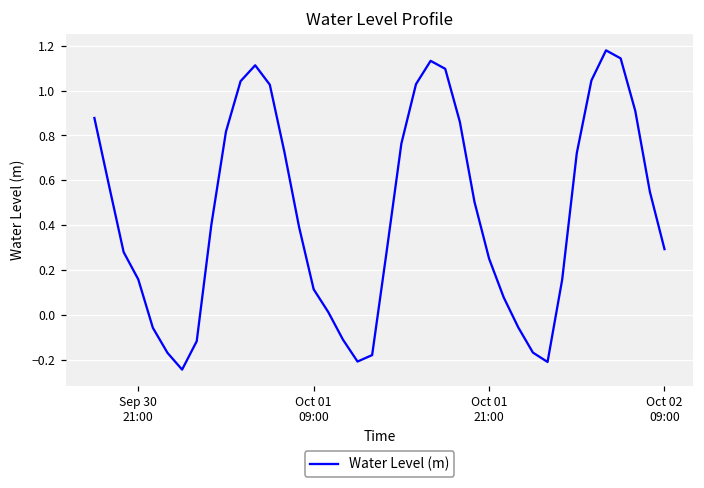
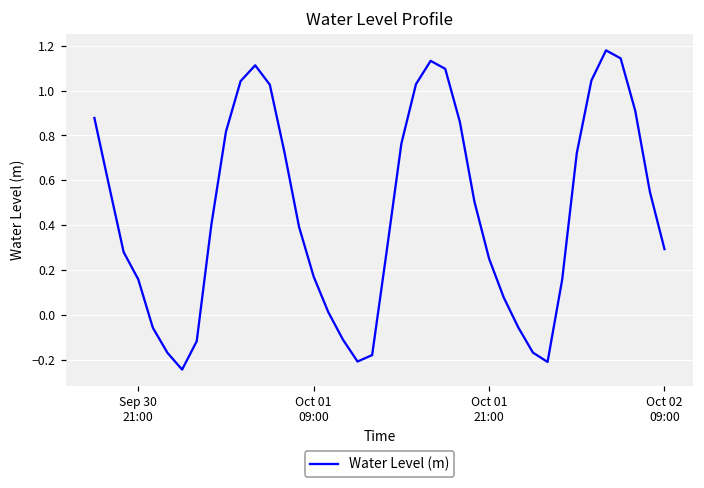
  {
    "Sep 30 21:00": 0.16,
-   "Oct 01 09:00": 0.11,
+   "Oct 01 09:00": 0.17,
    "Oct 01 21:00": 0.25,
    "Oct 02 09:00": 0.29
  }
